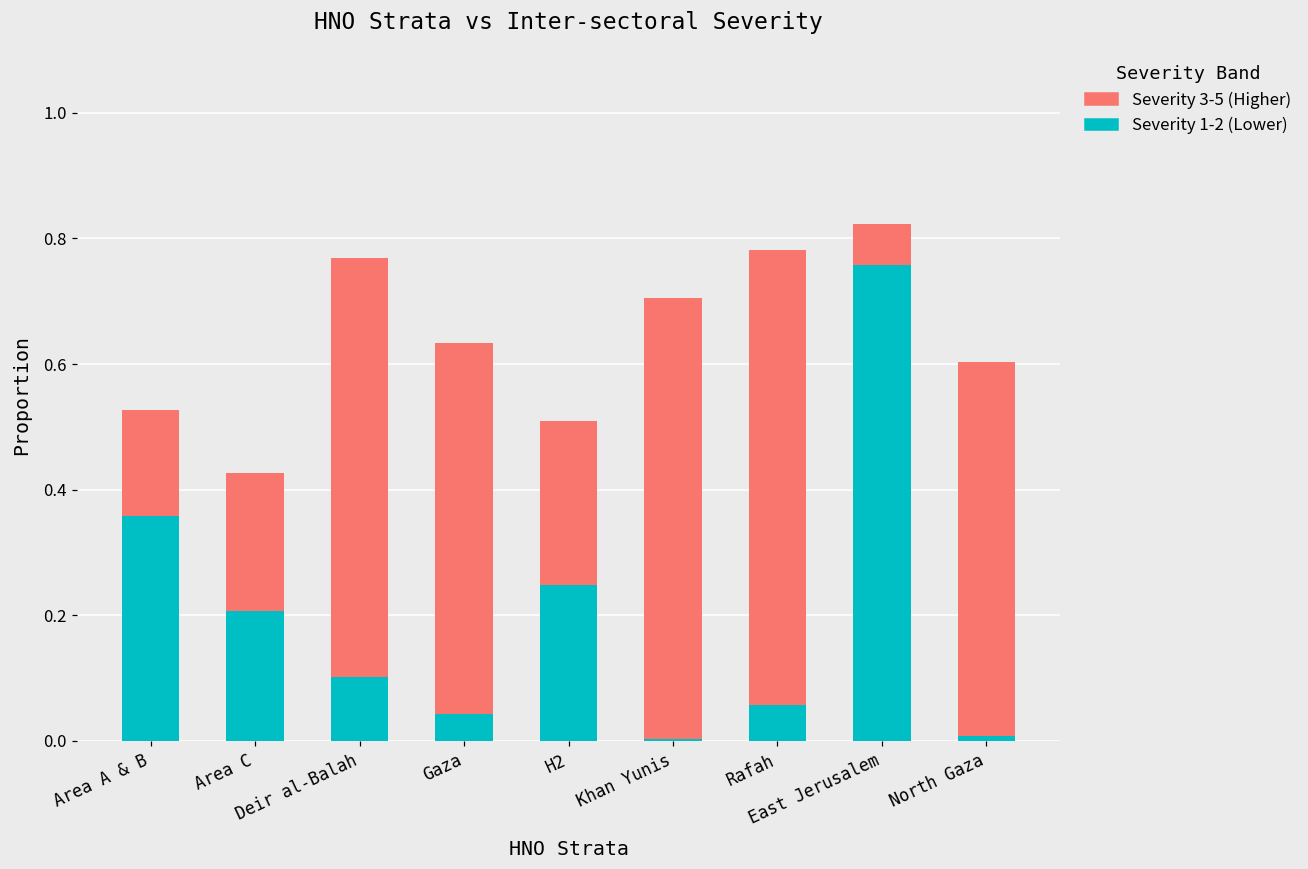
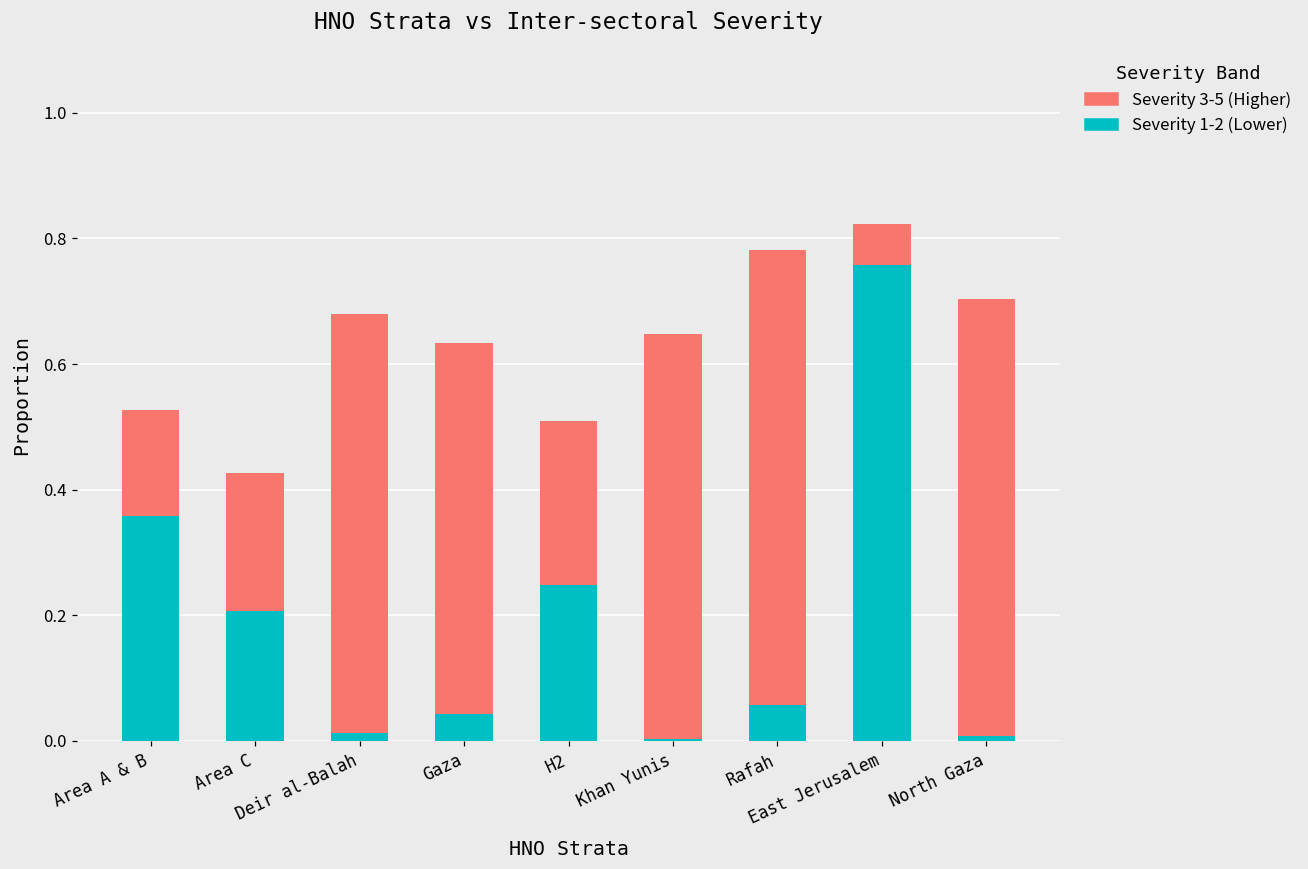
  {
    "Severity 1-2 (Lower)": {
      "Area A & B": 0.36,
      "Area C": 0.21,
-     "Deir al-Balah": 0.10,
+     "Deir al-Balah": 0.01,
      "Gaza": 0.04,
      "H2": 0.25,
      "Rafah": 0.06,
      "East Jerusalem": 0.76,
      "North Gaza": 0.01
    },
    "Severity 3-5 (Higher)": {
      "Area A & B": 0.17,
      "Area C": 0.22,
      "Deir al-Balah": 0.67,
      "Gaza": 0.59,
      "H2": 0.26,
-     "Khan Yunis": 0.70,
+     "Khan Yunis": 0.65,
      "Rafah": 0.72,
      "East Jerusalem": 0.07,
-     "North Gaza": 0.59
+     "North Gaza": 0.69
    }
  }
